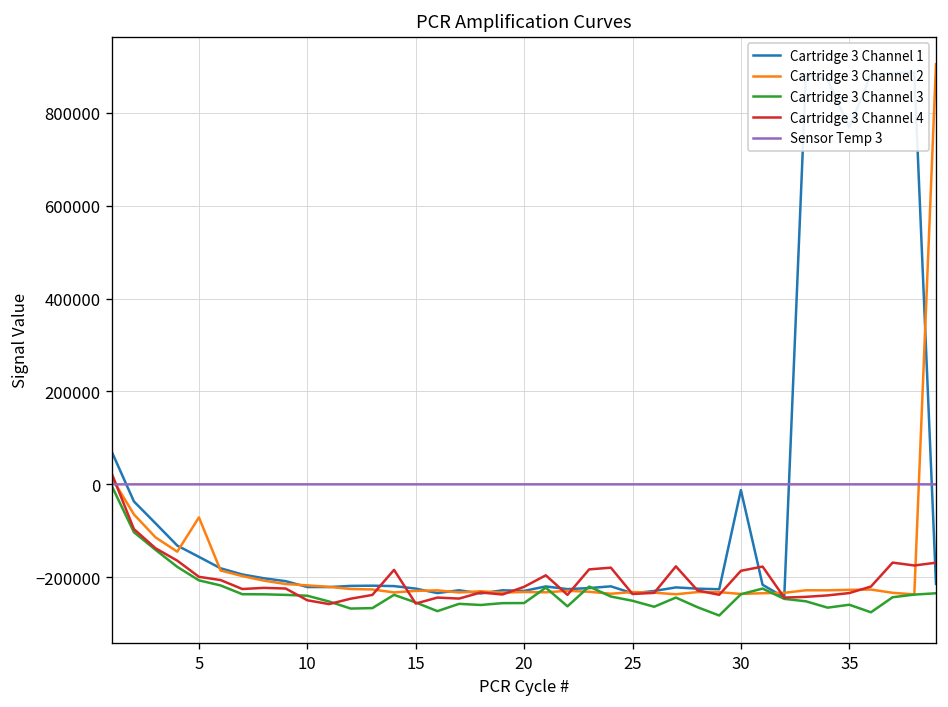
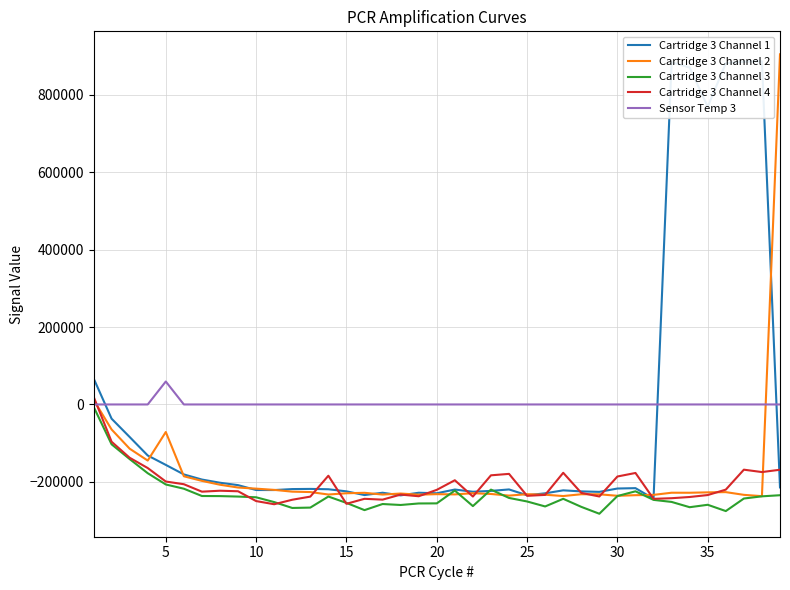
  {
    "Cartridge 3 Channel 1": {
      "5": -160000,
-     "30": -10000
+     "30": -220000
    },
    "Cartridge 3 Channel 2": {
      "5": -70000,
      "35": -230000
    },
    "Cartridge 3 Channel 3": {
      "5": -210000,
      "10": -240000,
      "20": -260000,
      "25": -250000,
      "35": -260000
    },
    "Cartridge 3 Channel 4": {
      "5": -200000,
      "10": -250000,
      "20": -220000,
      "30": -190000,
      "35": -230000
    },
    "Sensor Temp 3": {
-     "5": 0,
+     "5": 60000,
      "10": 0,
      "15": 0,
      "20": 0,
      "25": 0,
      "30": 0,
      "35": 0
    }
  }
